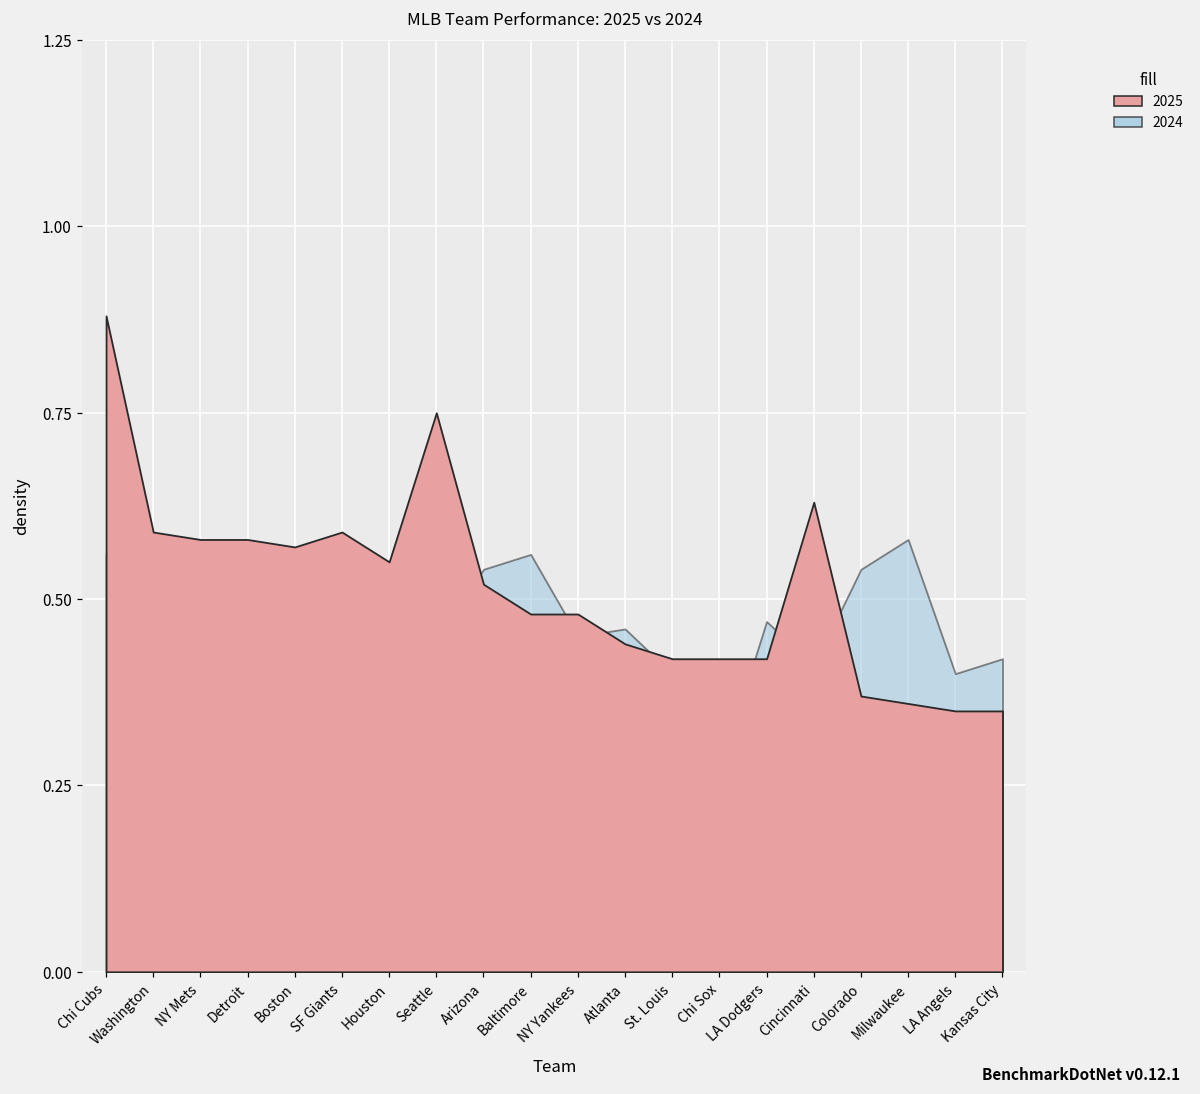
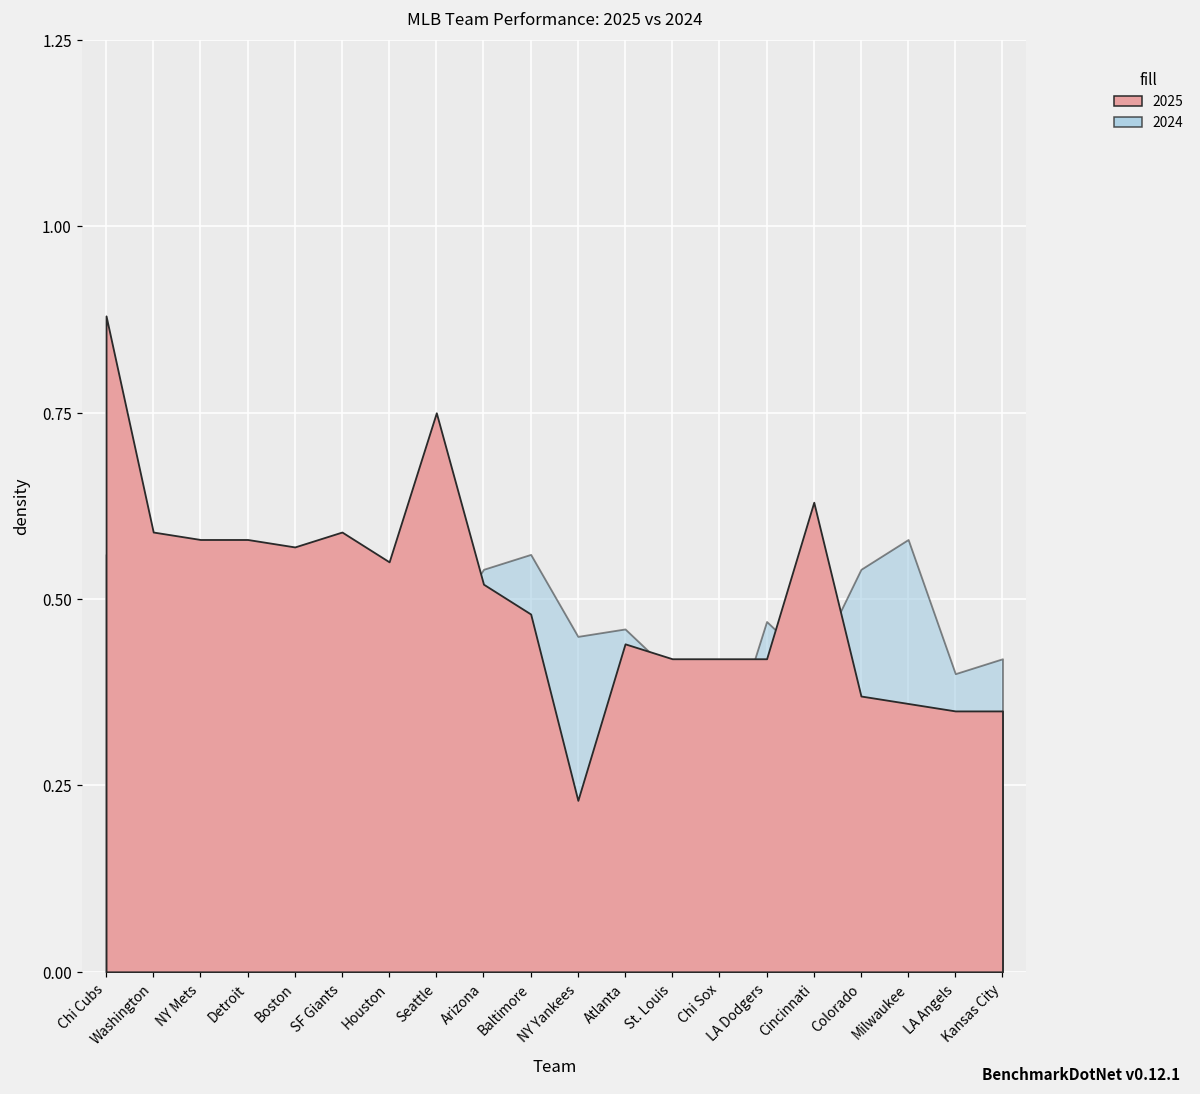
  {
    "2025": {
      "Chi Cubs": 0.88,
      "Washington": 0.59,
      "NY Mets": 0.58,
      "Detroit": 0.58,
      "Boston": 0.57,
      "SF Giants": 0.59,
      "Houston": 0.55,
      "Seattle": 0.75,
      "Arizona": 0.52,
      "Baltimore": 0.48,
-     "NY Yankees": 0.48,
+     "NY Yankees": 0.23,
      "Atlanta": 0.44,
      "St. Louis": 0.42,
      "Chi Sox": 0.42,
      "LA Dodgers": 0.42,
      "Cincinnati": 0.63,
      "Colorado": 0.37,
      "Milwaukee": 0.36,
      "LA Angels": 0.35,
      "Kansas City": 0.35
    },
    "2024": {
      "Chi Cubs": 0.56,
      "Washington": 0.40,
      "NY Mets": 0.49,
      "Detroit": 0.56,
      "Boston": 0.46,
      "SF Giants": 0.48,
      "Houston": 0.36,
      "Seattle": 0.44,
      "Arizona": 0.54,
      "Baltimore": 0.56,
      "NY Yankees": 0.45,
      "Atlanta": 0.46,
      "St. Louis": 0.40,
      "Chi Sox": 0.27,
      "LA Dodgers": 0.47,
      "Cincinnati": 0.41,
      "Colorado": 0.54,
      "Milwaukee": 0.58,
      "LA Angels": 0.40,
      "Kansas City": 0.42
    }
  }
